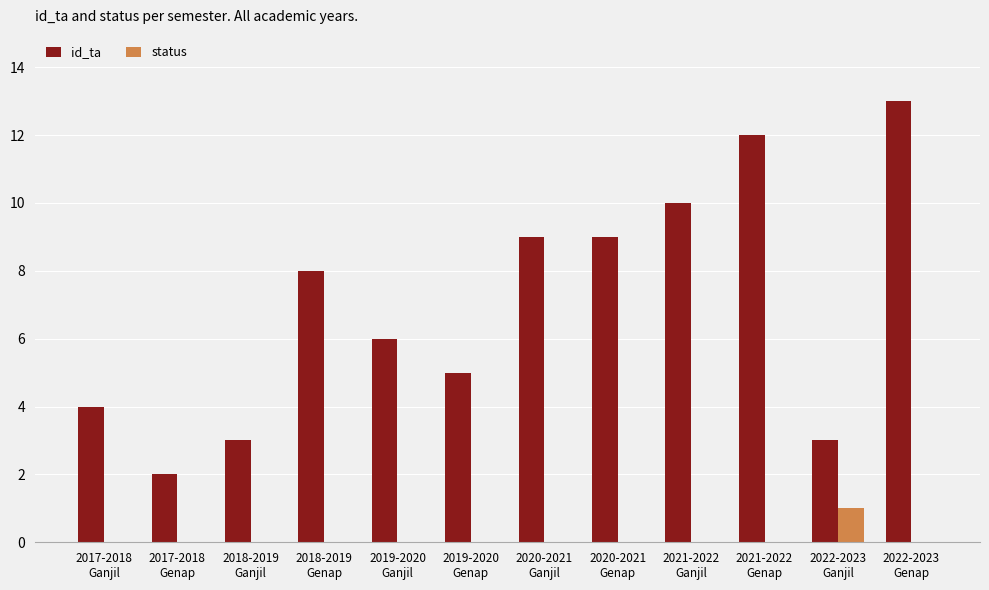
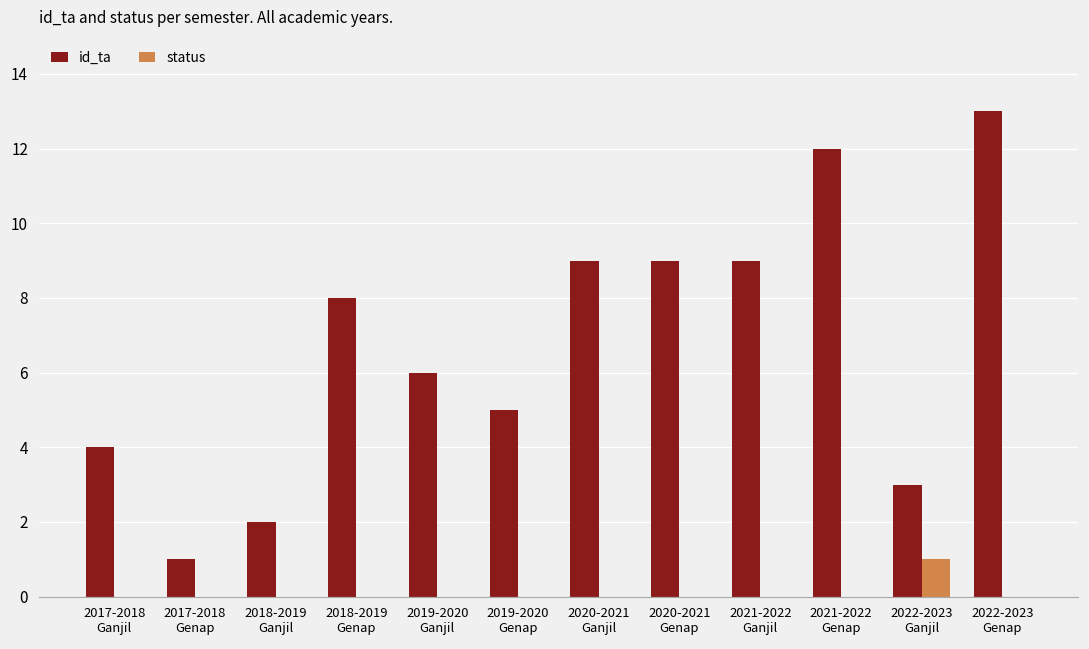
  {
    "id_ta": {
      "2017-2018 Ganjil": 4,
-     "2017-2018 Genap": 2,
-     "2018-2019 Ganjil": 3,
+     "2017-2018 Genap": 1,
+     "2018-2019 Ganjil": 2,
      "2018-2019 Genap": 8,
      "2019-2020 Ganjil": 6,
      "2019-2020 Genap": 5,
      "2020-2021 Ganjil": 9,
      "2020-2021 Genap": 9,
-     "2021-2022 Ganjil": 10,
+     "2021-2022 Ganjil": 9,
      "2021-2022 Genap": 12,
      "2022-2023 Ganjil": 3,
      "2022-2023 Genap": 13
    },
    "status": {
      "2017-2018 Ganjil": 0,
      "2017-2018 Genap": 0,
      "2018-2019 Ganjil": 0,
      "2018-2019 Genap": 0,
      "2019-2020 Ganjil": 0,
      "2019-2020 Genap": 0,
      "2020-2021 Ganjil": 0,
      "2020-2021 Genap": 0,
      "2021-2022 Ganjil": 0,
      "2021-2022 Genap": 0,
      "2022-2023 Ganjil": 1,
      "2022-2023 Genap": 0
    }
  }
